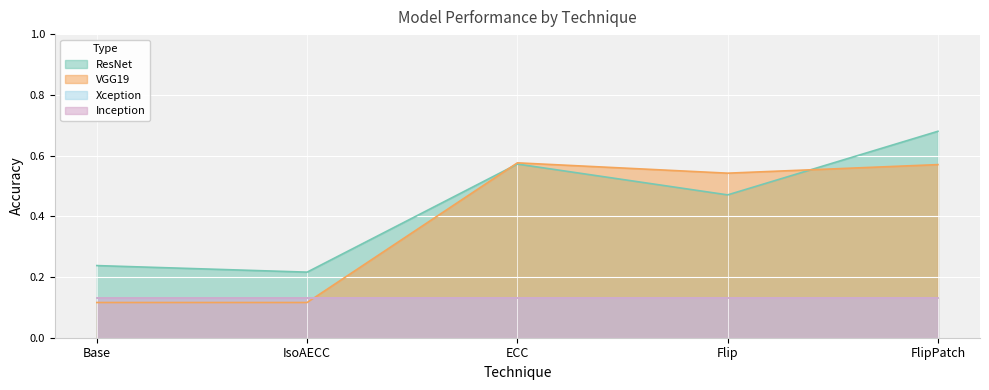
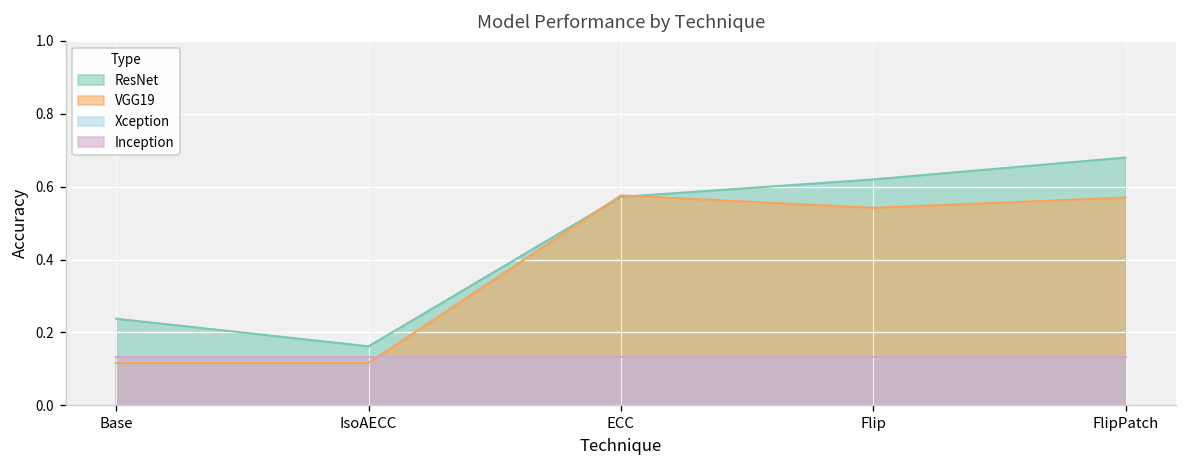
  {
    "ResNet": {
      "Base": 0.24,
-     "IsoAECC": 0.22,
-     "Flip": 0.47,
+     "IsoAECC": 0.16,
+     "Flip": 0.62,
      "FlipPatch": 0.68
    },
    "VGG19": {
      "Base": 0.12,
      "IsoAECC": 0.12,
      "Flip": 0.54,
      "FlipPatch": 0.57
    },
    "Inception": {
      "Base": 0.13,
      "IsoAECC": 0.13,
      "ECC": 0.13,
      "Flip": 0.13,
      "FlipPatch": 0.13
    }
  }
